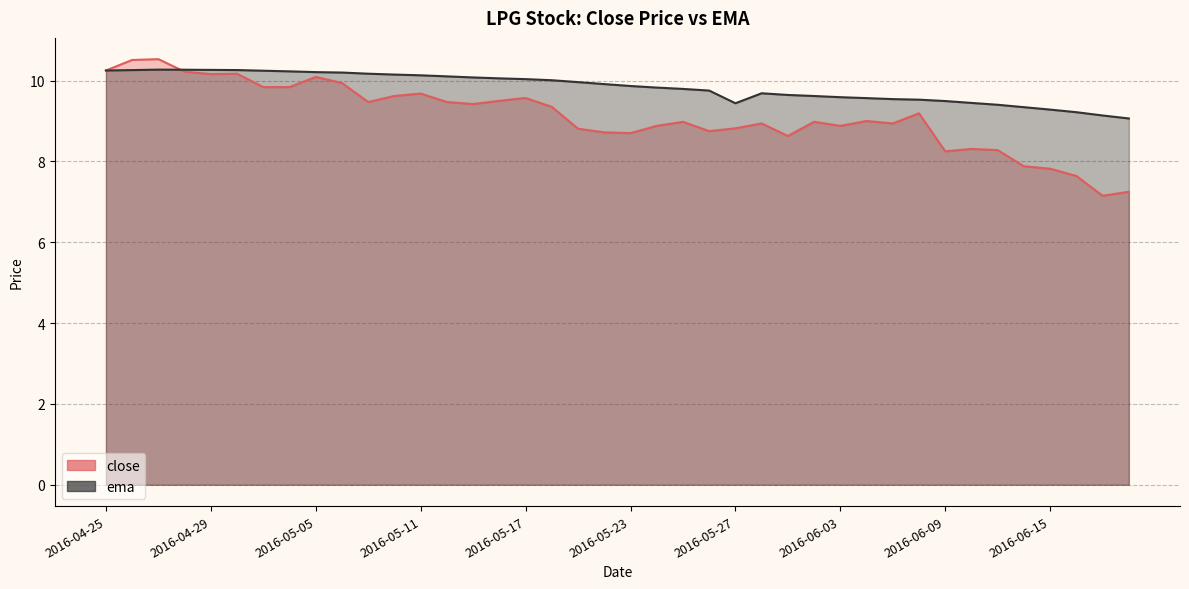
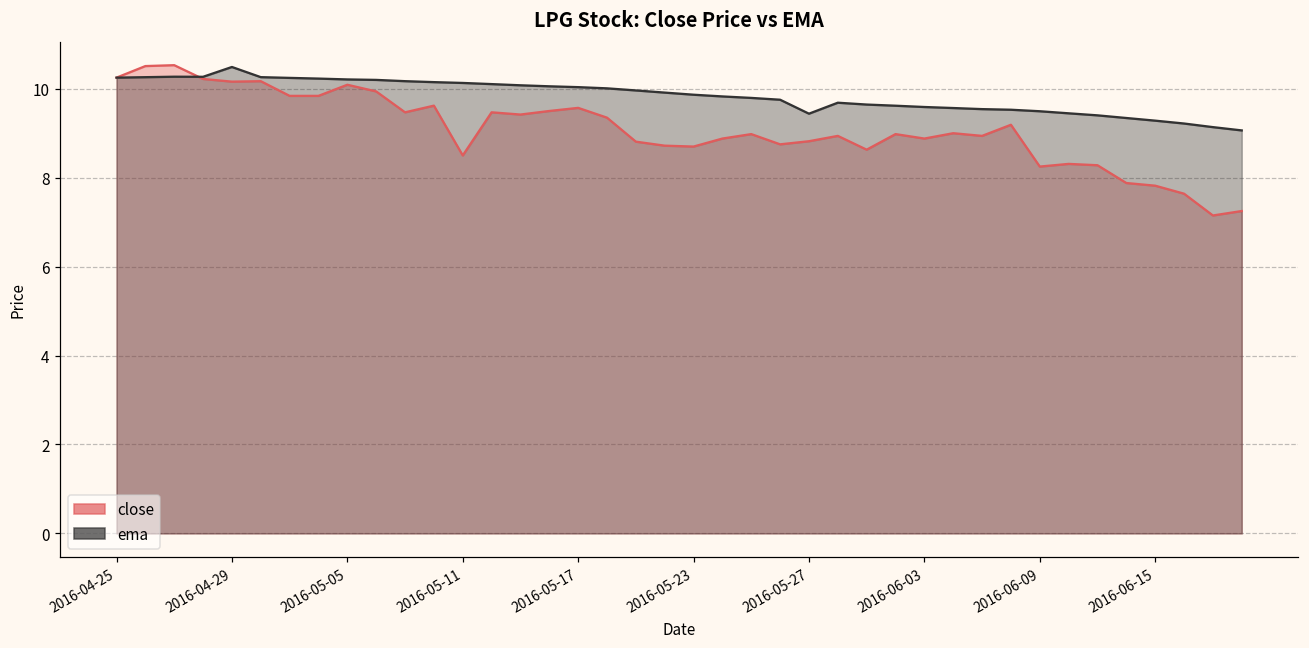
  {
    "close": {
      "2016-04-29": 10.2,
      "2016-05-05": 10.1,
-     "2016-05-11": 9.7,
+     "2016-05-11": 8.5,
      "2016-05-17": 9.6,
      "2016-05-23": 8.7,
      "2016-05-27": 8.8,
      "2016-06-03": 8.9,
      "2016-06-09": 8.3,
      "2016-06-15": 7.8
    },
    "ema": {
-     "2016-04-29": 10.3,
+     "2016-04-29": 10.5,
      "2016-05-05": 10.2,
      "2016-05-11": 10.1,
      "2016-05-17": 10.0,
      "2016-05-23": 9.9,
      "2016-05-27": 9.4,
      "2016-06-03": 9.6,
      "2016-06-09": 9.5,
      "2016-06-15": 9.3
    }
  }
